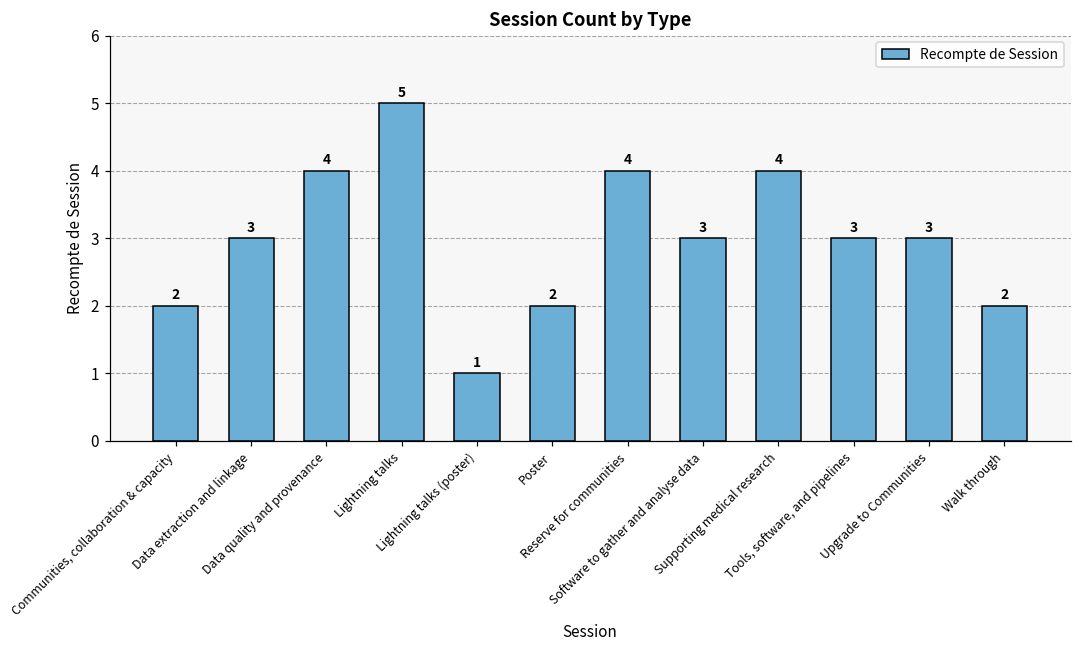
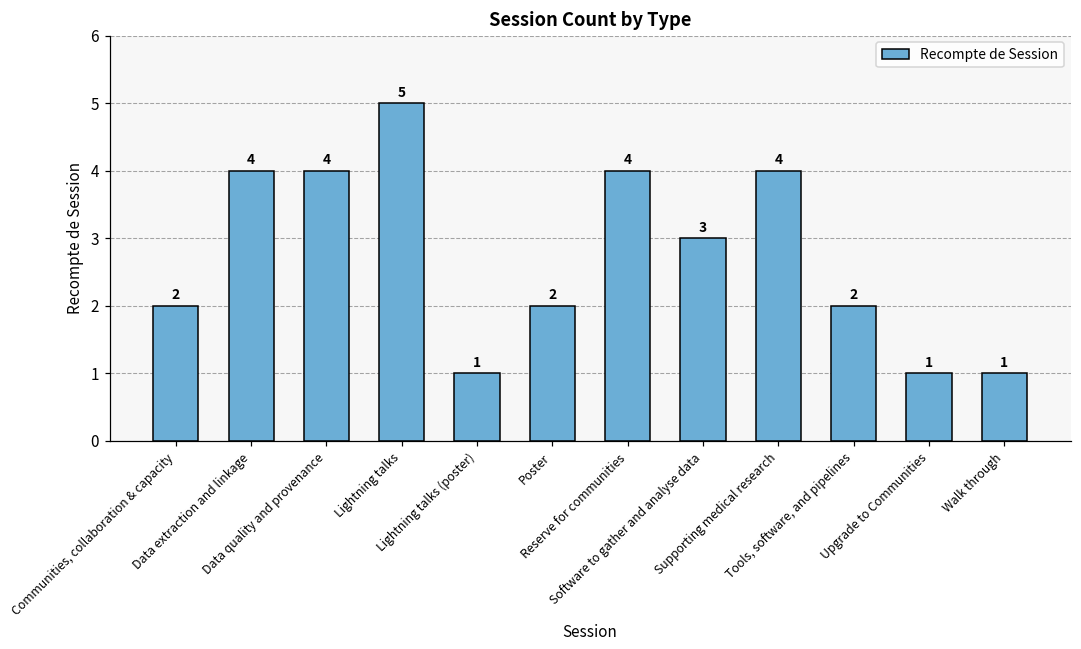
  {
    "Communities, collaboration & capacity": 2,
-   "Data extraction and linkage": 3,
+   "Data extraction and linkage": 4,
    "Data quality and provenance": 4,
    "Lightning talks": 5,
    "Lightning talks (poster)": 1,
    "Poster": 2,
    "Reserve for communities": 4,
    "Software to gather and analyse data": 3,
    "Supporting medical research": 4,
-   "Tools, software, and pipelines": 3,
-   "Upgrade to Communities": 3,
-   "Walk through": 2
+   "Tools, software, and pipelines": 2,
+   "Upgrade to Communities": 1,
+   "Walk through": 1
  }
